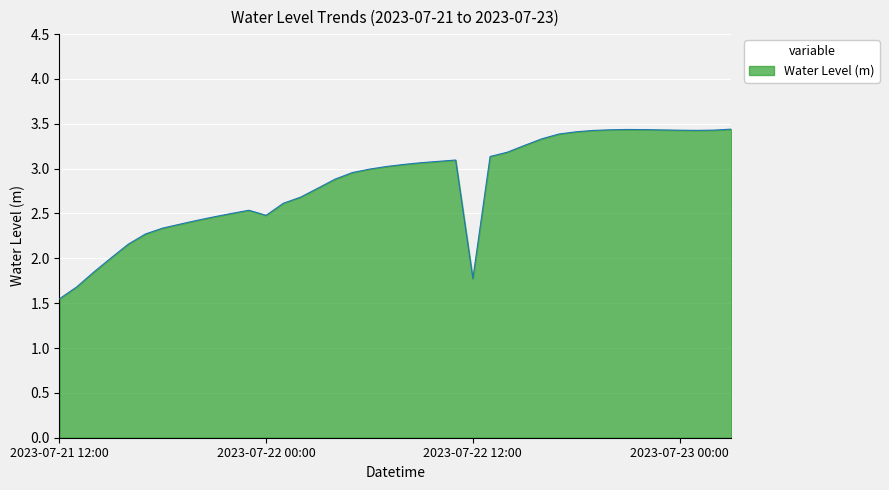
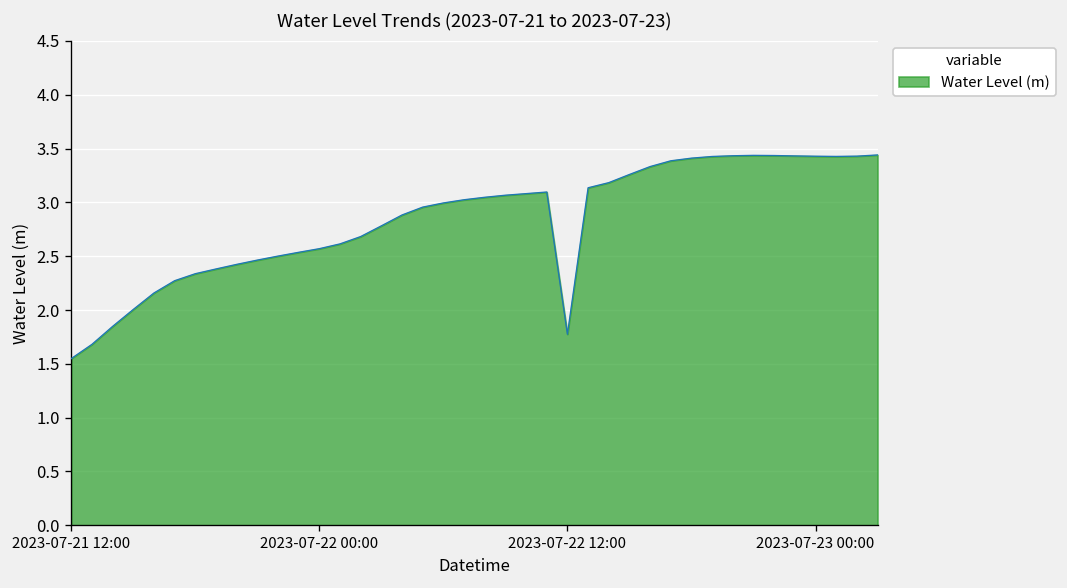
  {
    "2023-07-21 12:00": 1.5,
-   "2023-07-22 00:00": 2.5,
+   "2023-07-22 00:00": 2.6,
    "2023-07-22 12:00": 1.8,
    "2023-07-23 00:00": 3.4
  }
